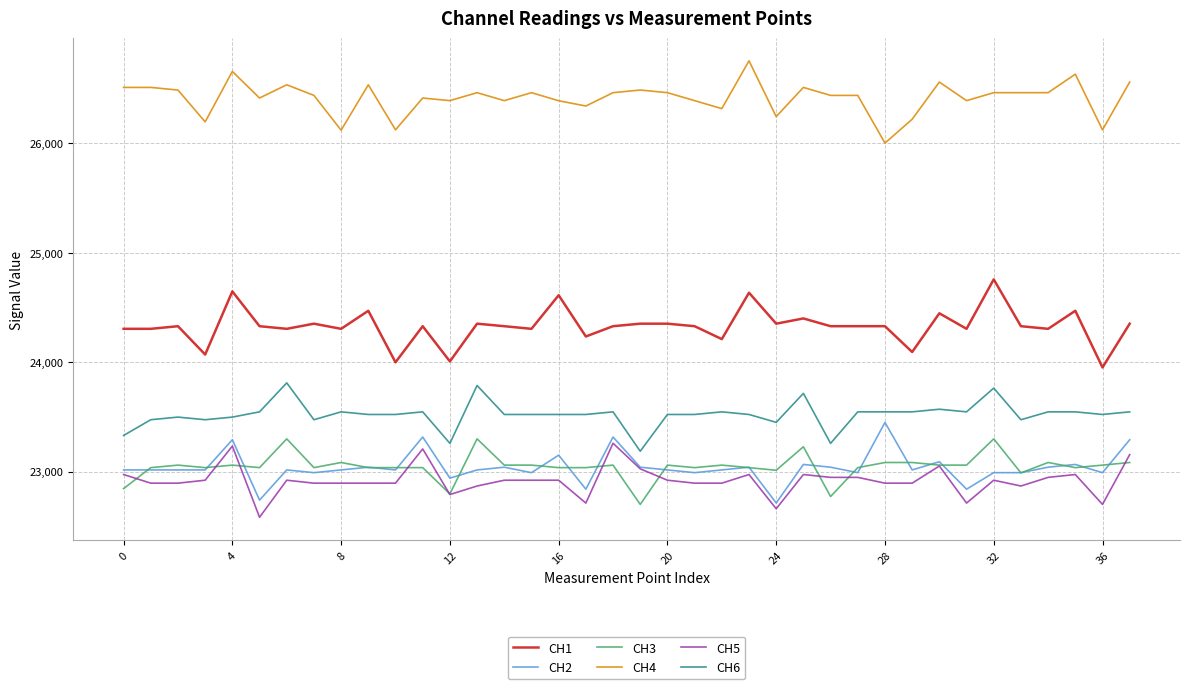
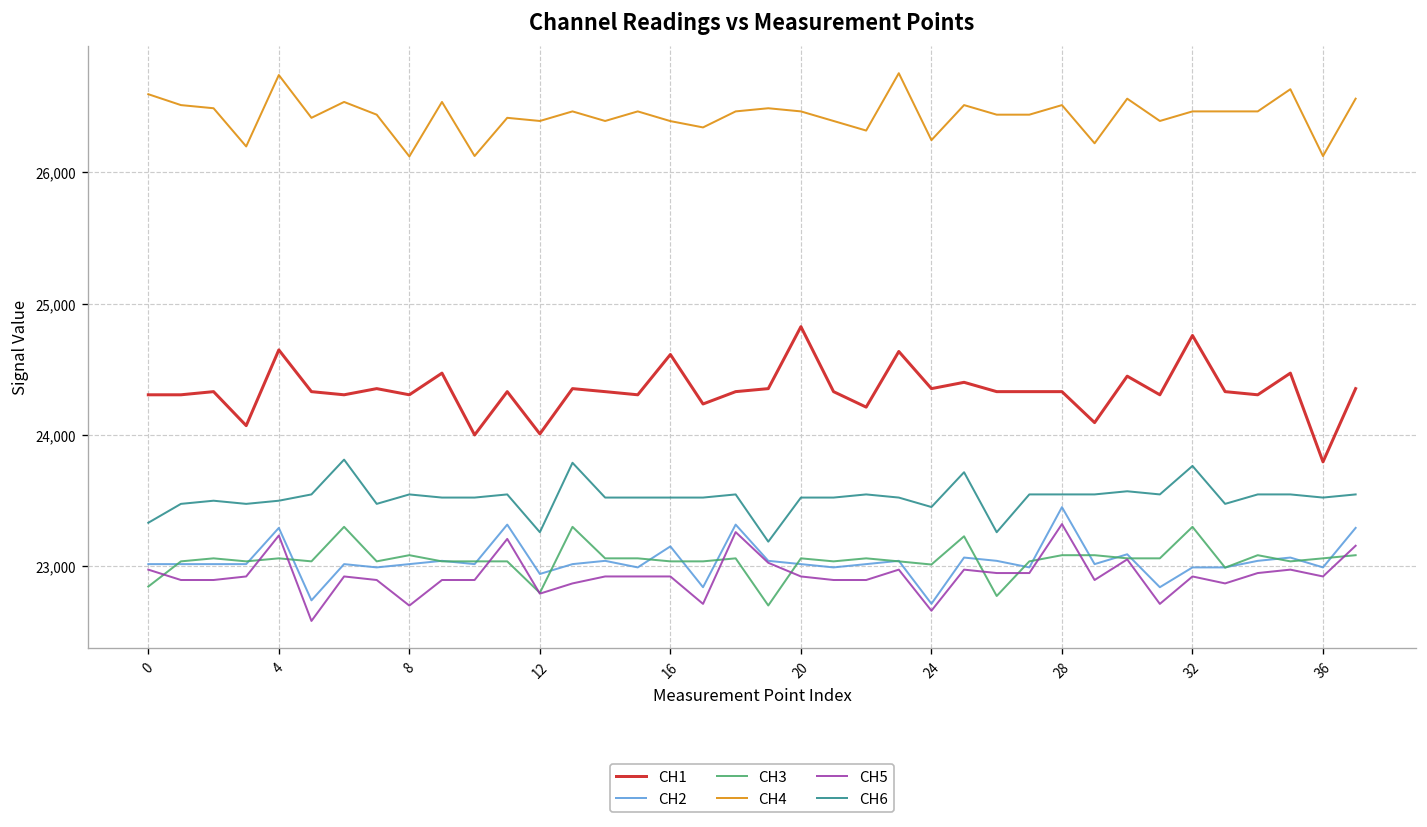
  {
    "CH1": {
      "0": "24,310",
      "4": "24,650",
      "8": "24,310",
      "12": "24,010",
      "16": "24,610",
-     "20": "24,350",
+     "20": "24,820",
      "24": "24,350",
      "28": "24,330",
      "32": "24,760",
-     "36": "23,950"
+     "36": "23,790"
    },
    "CH2": {
      "0": "23,020",
      "4": "23,290",
      "8": "23,020",
      "12": "22,940",
      "16": "23,150",
      "20": "23,020",
      "24": "22,710",
      "28": "23,450",
      "32": "22,990",
      "36": "22,990"
    },
    "CH4": {
-     "0": "26,510",
-     "4": "26,660",
+     "0": "26,600",
+     "4": "26,740",
      "8": "26,120",
      "12": "26,390",
      "16": "26,390",
      "20": "26,460",
      "24": "26,250",
-     "28": "26,000",
+     "28": "26,510",
      "32": "26,460",
      "36": "26,120"
    },
    "CH5": {
      "0": "22,970",
      "4": "23,230",
-     "8": "22,890",
+     "8": "22,700",
      "16": "22,920",
      "20": "22,920",
      "24": "22,660",
-     "28": "22,890",
+     "28": "23,320",
      "32": "22,920",
-     "36": "22,700"
+     "36": "22,920"
    }
  }
